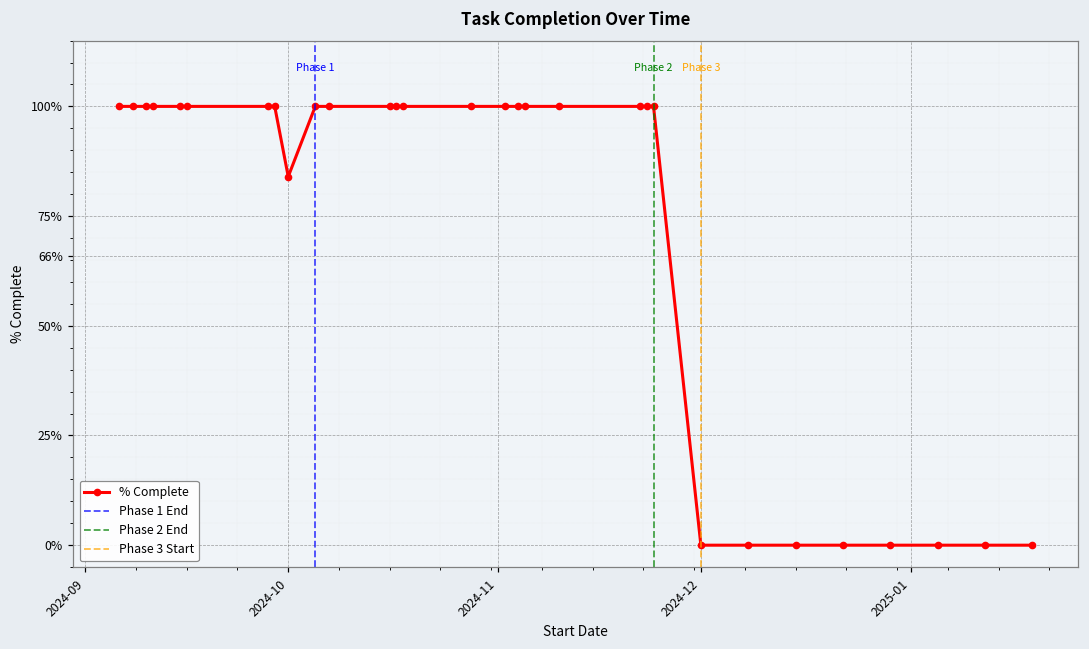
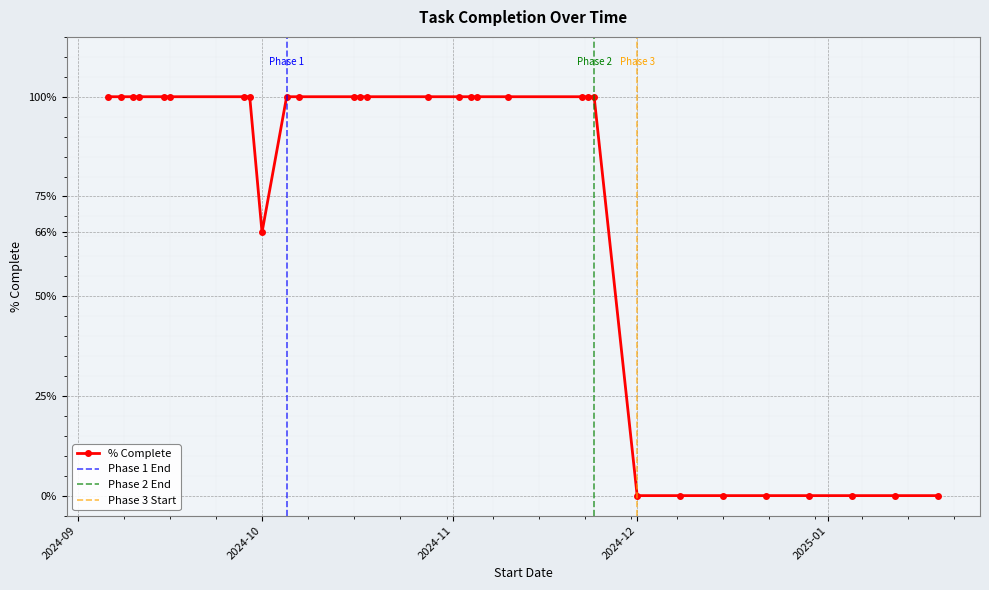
  {
-   "2024-10": "84%",
+   "2024-10": "66%",
    "2024-12": "0%"
  }
